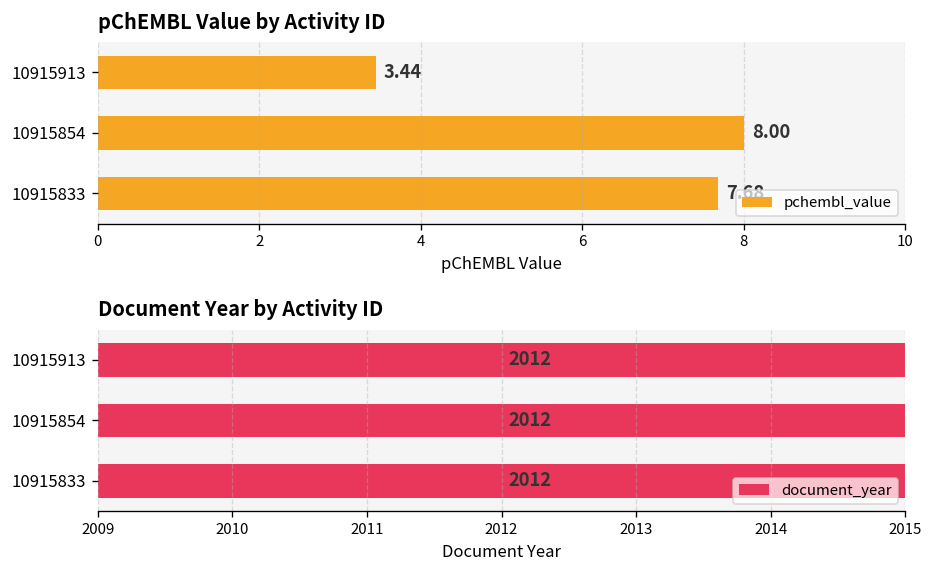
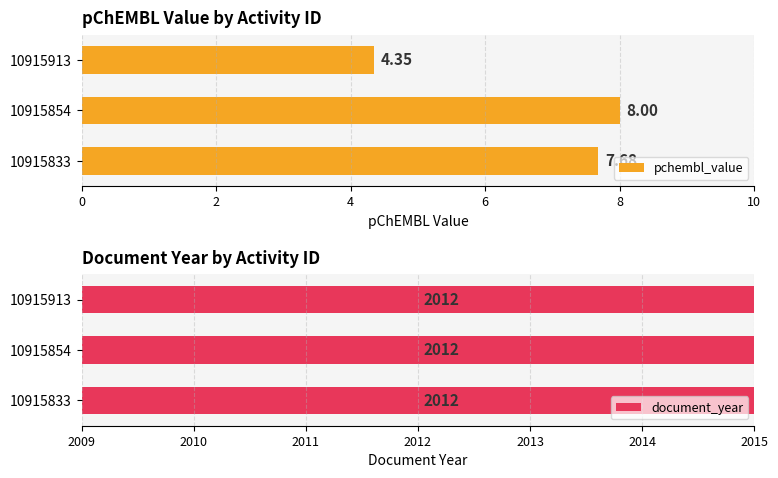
  {
    "pChEMBL Value by Activity ID": {
-     "10915913": 3.44,
+     "10915913": 4.35,
      "10915854": 8.00
    }
  }
